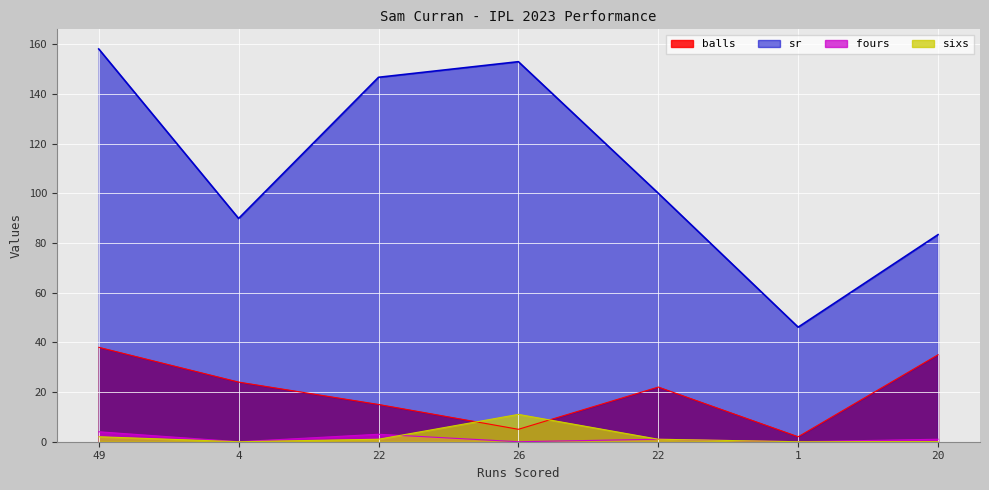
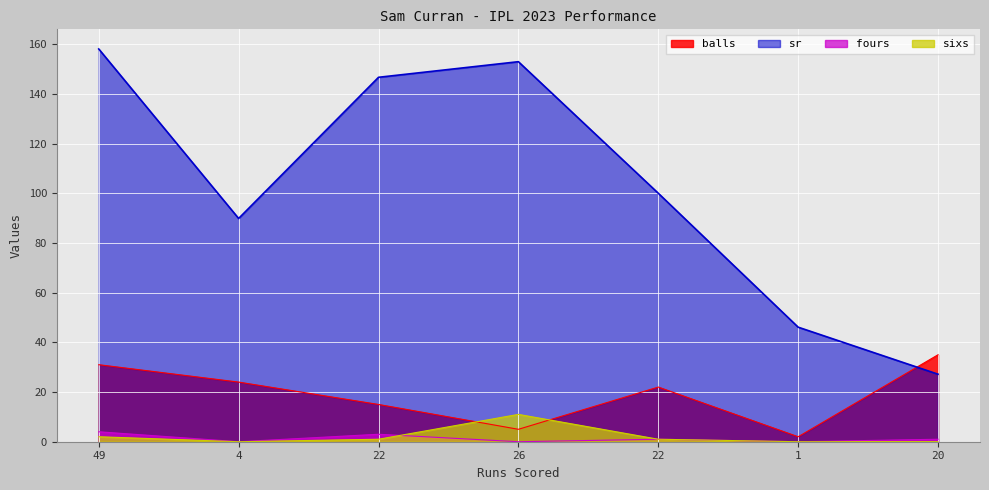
  {
    "balls": {
-     "49": 38,
+     "49": 31,
      "4": 24,
      "26": 5,
      "1": 2,
      "20": 35
    },
    "sr": {
      "49": 158,
      "4": 90,
      "26": 153,
      "1": 46,
-     "20": 83
+     "20": 27
    },
    "fours": {
      "49": 4,
      "26": 0
    },
    "sixs": {
      "49": 2,
      "26": 11
    }
  }
